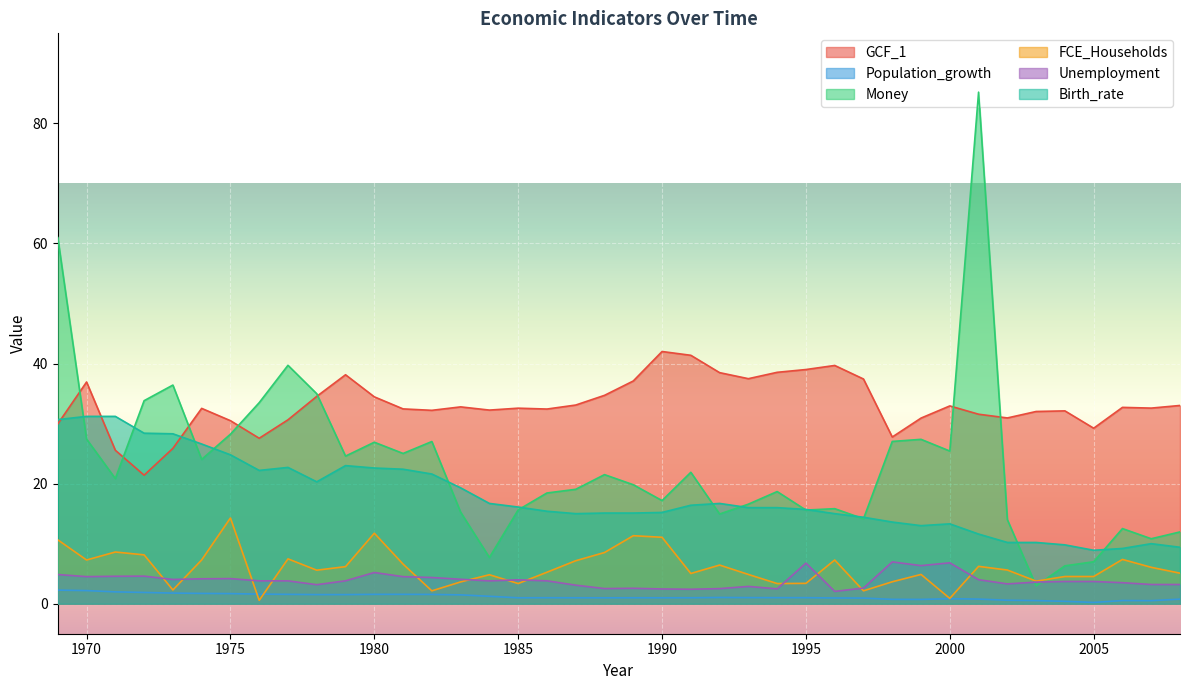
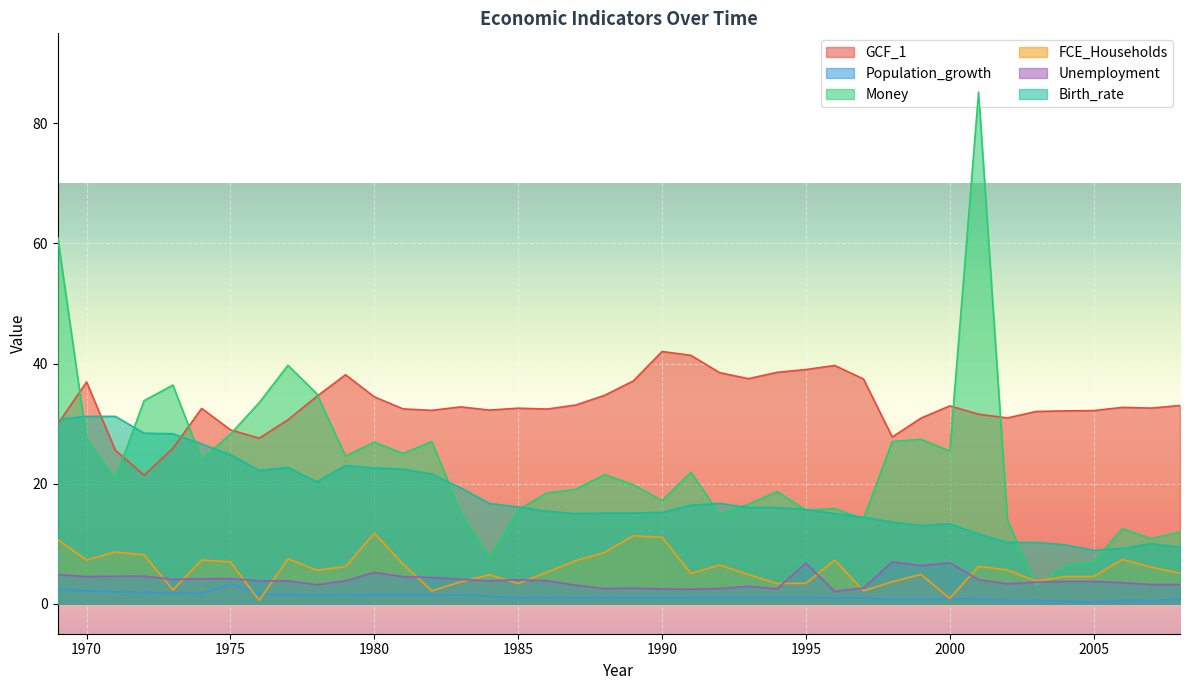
  {
    "GCF_1": {
      "1970": 37,
-     "1975": 30,
+     "1975": 29,
      "1980": 34,
      "1985": 33,
      "1990": 42,
      "1995": 39,
      "2000": 33,
-     "2005": 29
+     "2005": 32
    },
    "Population_growth": {
      "1970": 2,
-     "1975": 2,
+     "1975": 3,
      "1980": 2,
      "1985": 1,
      "1990": 1,
      "1995": 1,
      "2005": 0
    },
    "FCE_Households": {
      "1970": 7,
-     "1975": 14,
+     "1975": 7,
      "1980": 12,
      "1985": 3,
      "1990": 11,
      "1995": 3,
      "2005": 5
    },
    "Unemployment": {
      "1970": 5,
      "1975": 4,
      "1980": 5,
      "1985": 4,
      "1990": 2,
      "1995": 7,
      "2000": 7,
      "2005": 4
    }
  }
